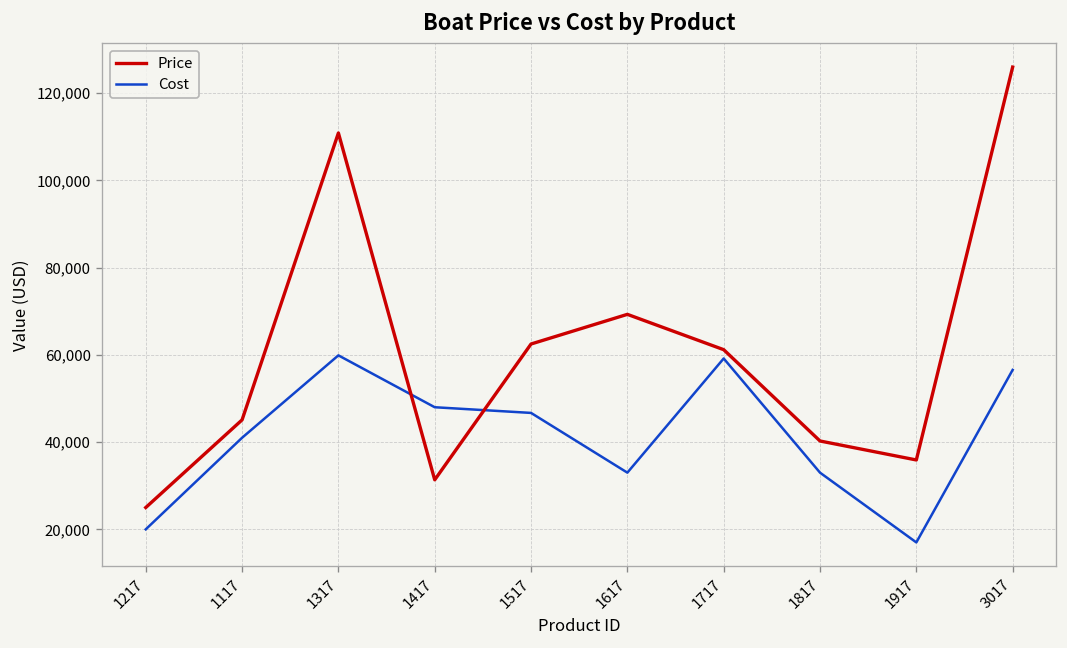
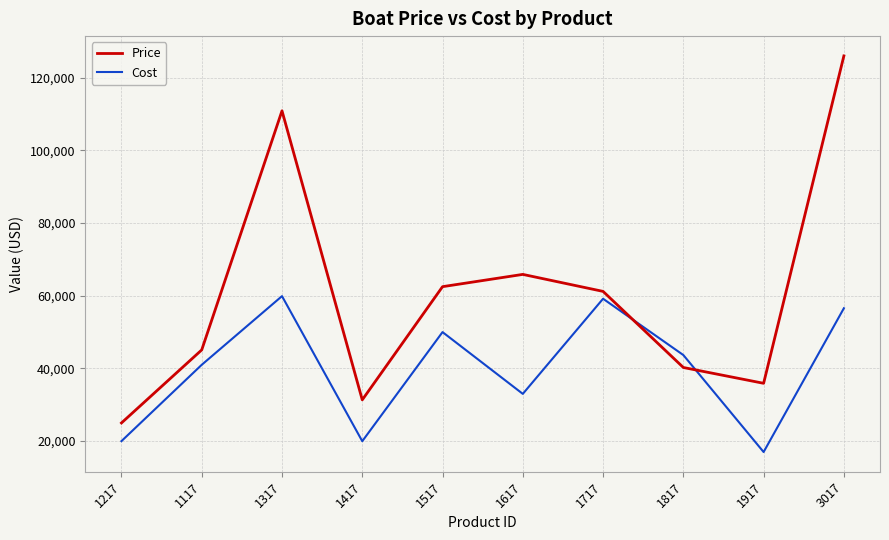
  {
    "Price": {
      "1217": "25,000",
      "1117": "45,000",
      "1317": "111,000",
      "1417": "31,000",
      "1517": "63,000",
-     "1617": "69,000",
+     "1617": "66,000",
      "1717": "61,000",
      "1817": "40,000",
      "1917": "36,000",
      "3017": "126,000"
    },
    "Cost": {
      "1217": "20,000",
      "1117": "41,000",
      "1317": "60,000",
-     "1417": "48,000",
-     "1517": "47,000",
+     "1417": "20,000",
+     "1517": "50,000",
      "1617": "33,000",
      "1717": "59,000",
-     "1817": "33,000",
+     "1817": "44,000",
      "1917": "17,000",
      "3017": "57,000"
    }
  }
